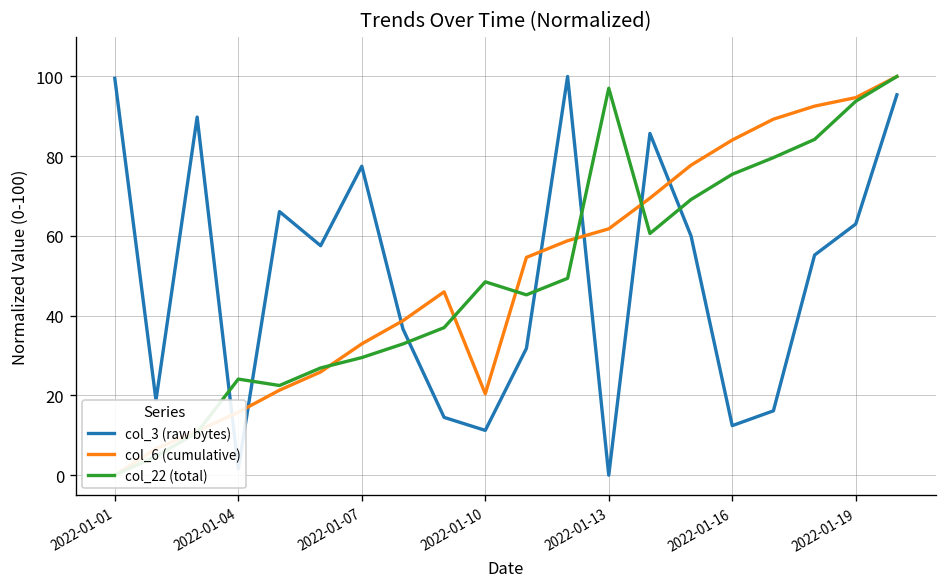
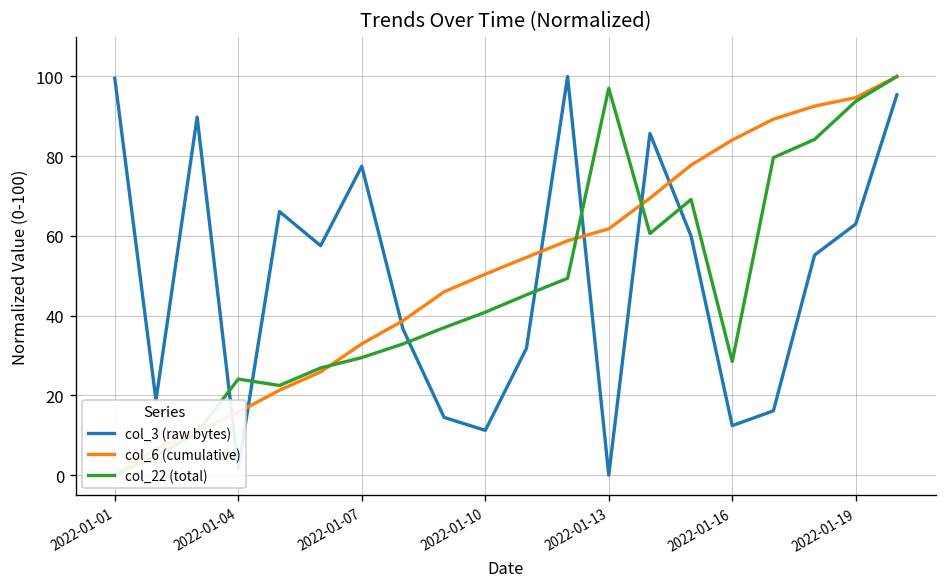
  {
    "col_3 (raw bytes)": {
      "2022-01-01": 100,
      "2022-01-07": 77,
      "2022-01-10": 11,
      "2022-01-13": 0,
      "2022-01-16": 12,
      "2022-01-19": 63
    },
    "col_6 (cumulative)": {
      "2022-01-07": 33,
-     "2022-01-10": 20,
+     "2022-01-10": 50,
      "2022-01-13": 62,
      "2022-01-16": 84,
      "2022-01-19": 95
    },
    "col_22 (total)": {
      "2022-01-04": 24,
      "2022-01-07": 29,
-     "2022-01-10": 49,
+     "2022-01-10": 41,
      "2022-01-13": 97,
-     "2022-01-16": 75,
+     "2022-01-16": 29,
      "2022-01-19": 94
    }
  }
